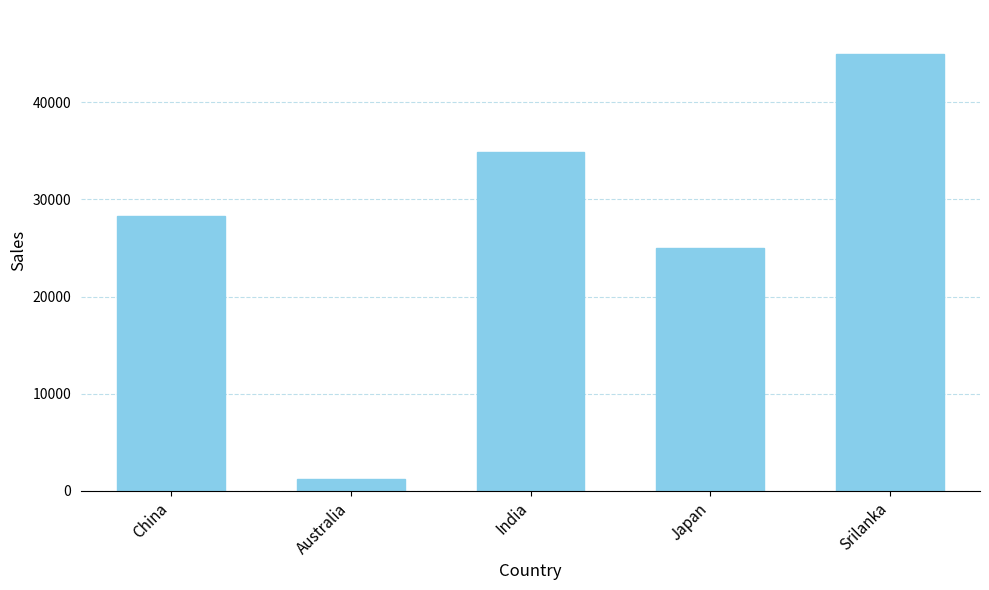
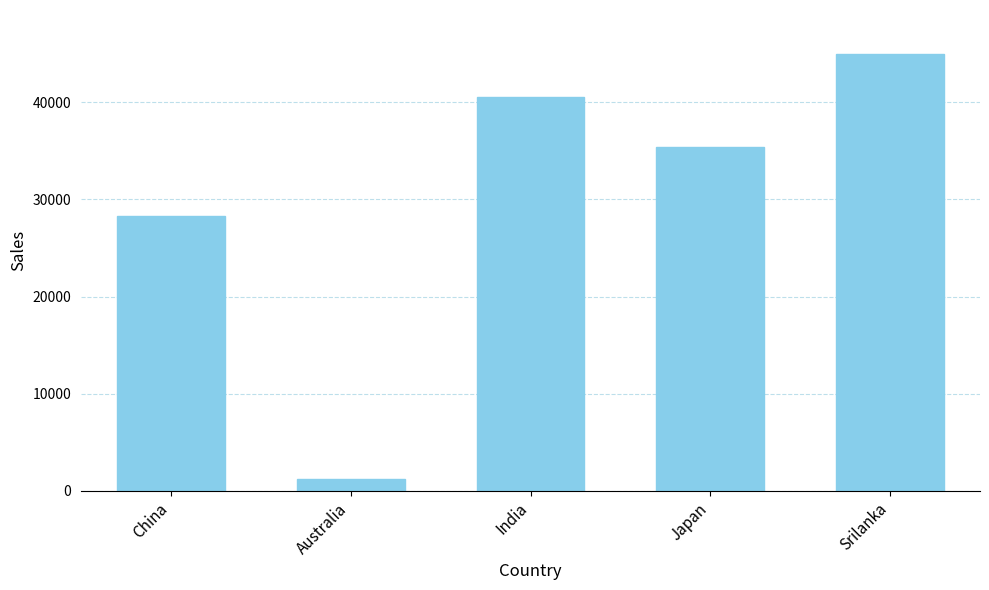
  {
    "China": 28000,
    "Australia": 1000,
-   "India": 35000,
-   "Japan": 25000,
+   "India": 41000,
+   "Japan": 35000,
    "Srilanka": 45000
  }
